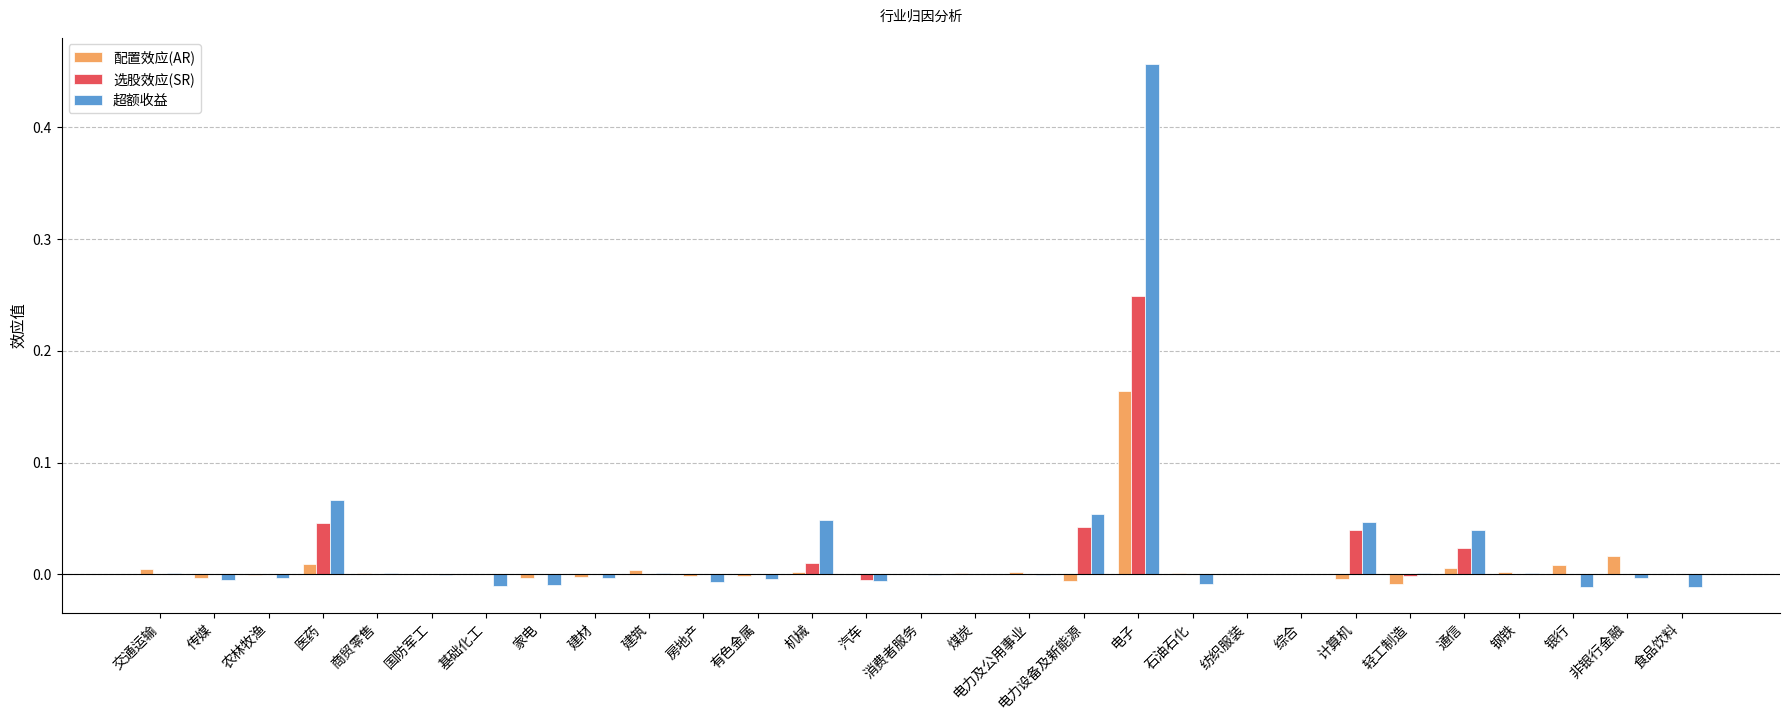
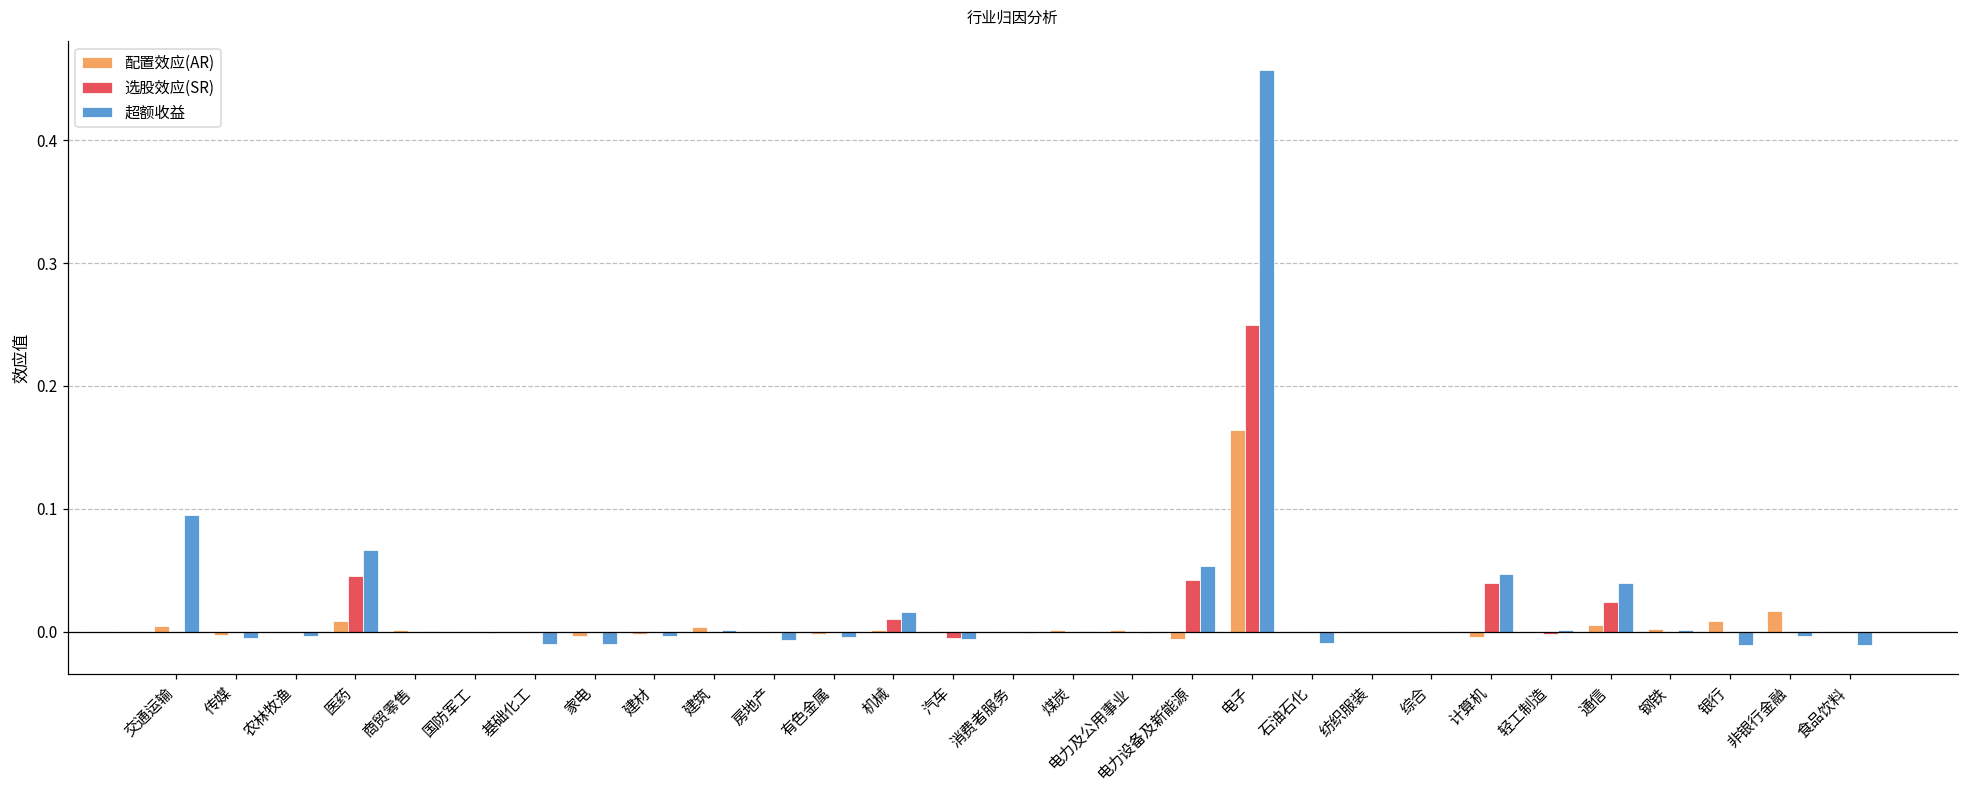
  {
    "配置效应(AR)": {
      "交通运输": 0.005,
      "传媒": -0.003,
      "医药": 0.009,
      "家电": -0.004,
      "建筑": 0.004,
      "电力设备及新能源": -0.006,
      "电子": 0.164,
      "计算机": -0.004,
-     "轻工制造": -0.009,
+     "轻工制造": -0.001,
      "通信": 0.005,
      "钢铁": 0.002,
      "银行": 0.009,
      "非银行金融": 0.017
    },
    "选股效应(SR)": {
      "交通运输": 0.000,
      "传媒": 0.000,
      "农林牧渔": 0.000,
      "医药": 0.046,
      "商贸零售": 0.000,
      "国防军工": 0.000,
      "基础化工": 0.000,
      "家电": 0.000,
      "建材": 0.000,
      "建筑": 0.000,
      "房地产": 0.000,
      "有色金属": 0.000,
      "机械": 0.010,
      "汽车": -0.005,
      "消费者服务": 0.000,
      "煤炭": 0.000,
      "电力及公用事业": 0.000,
      "电力设备及新能源": 0.042,
      "电子": 0.249,
      "石油石化": 0.000,
      "纺织服装": 0.000,
      "综合": 0.000,
      "计算机": 0.040,
      "通信": 0.024,
      "钢铁": 0.000,
      "非银行金融": 0.000,
      "食品饮料": 0.000
    },
    "超额收益": {
-     "交通运输": 0.001,
+     "交通运输": 0.095,
      "传媒": -0.005,
      "农林牧渔": -0.003,
      "医药": 0.066,
      "基础化工": -0.010,
      "家电": -0.010,
      "建材": -0.004,
      "房地产": -0.007,
      "有色金属": -0.004,
-     "机械": 0.049,
+     "机械": 0.016,
      "汽车": -0.006,
      "电力设备及新能源": 0.054,
      "电子": 0.457,
      "石油石化": -0.009,
      "计算机": 0.047,
      "通信": 0.040,
      "银行": -0.011,
      "非银行金融": -0.003,
      "食品饮料": -0.011
    }
  }
